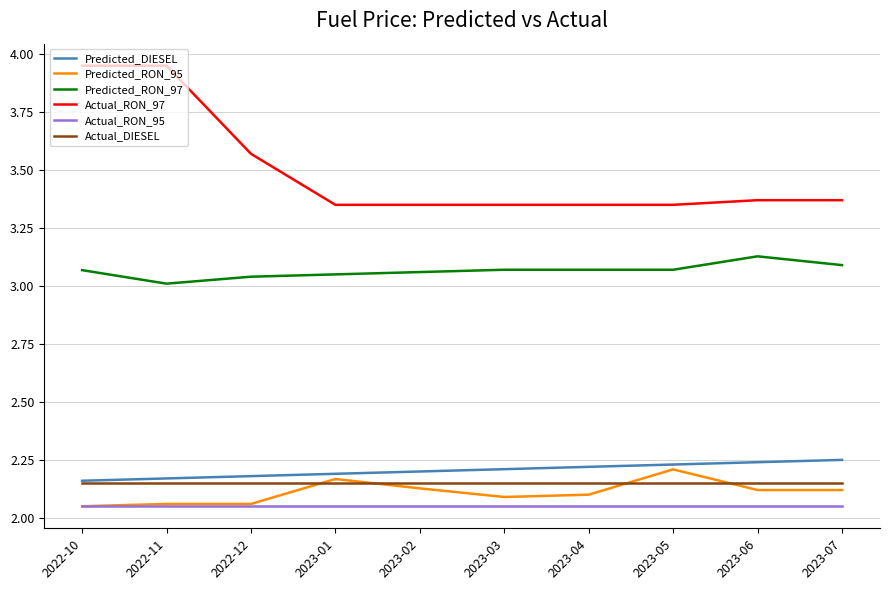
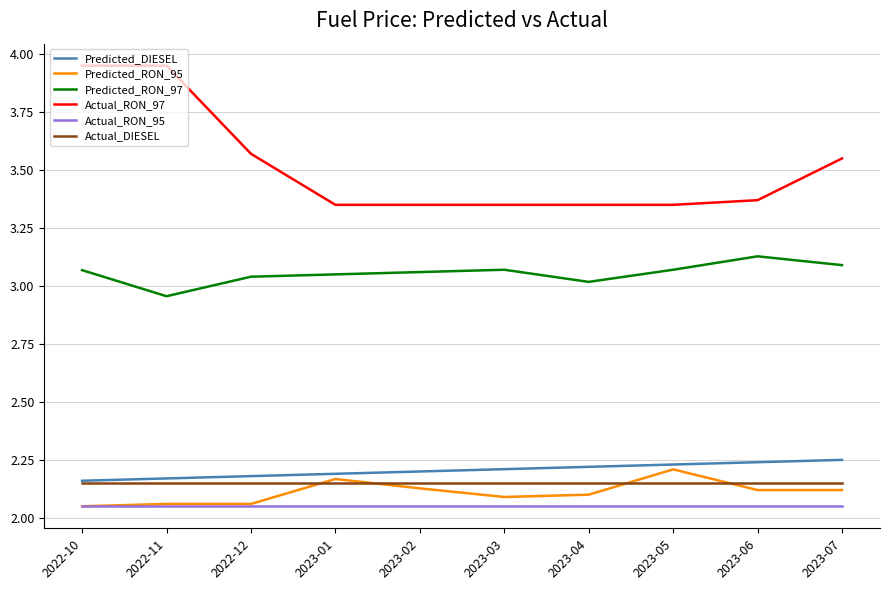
  {
    "Predicted_DIESEL": {
      "2022-11": 2.17,
      "2022-12": 2.18,
      "2023-01": 2.19,
      "2023-02": 2.20,
      "2023-03": 2.21,
      "2023-04": 2.22,
      "2023-05": 2.23,
      "2023-06": 2.24,
      "2023-07": 2.25
    },
    "Predicted_RON_95": {
      "2023-01": 2.17,
      "2023-02": 2.13,
      "2023-03": 2.09,
      "2023-04": 2.10,
      "2023-05": 2.21,
      "2023-06": 2.12,
      "2023-07": 2.12
    },
    "Predicted_RON_97": {
      "2022-10": 3.07,
-     "2022-11": 3.01,
+     "2022-11": 2.96,
      "2022-12": 3.04,
      "2023-01": 3.05,
      "2023-02": 3.06,
      "2023-03": 3.07,
-     "2023-04": 3.07,
+     "2023-04": 3.02,
      "2023-05": 3.07,
      "2023-06": 3.13,
      "2023-07": 3.09
    },
    "Actual_RON_97": {
      "2022-12": 3.57,
      "2023-01": 3.35,
      "2023-02": 3.35,
      "2023-03": 3.35,
      "2023-04": 3.35,
      "2023-05": 3.35,
      "2023-06": 3.37,
-     "2023-07": 3.37
+     "2023-07": 3.55
    },
    "Actual_RON_95": {
      "2023-01": 2.05,
      "2023-02": 2.05,
      "2023-03": 2.05,
      "2023-04": 2.05,
      "2023-05": 2.05,
      "2023-06": 2.05,
      "2023-07": 2.05
    },
    "Actual_DIESEL": {
      "2022-11": 2.15,
      "2022-12": 2.15,
      "2023-01": 2.15,
      "2023-02": 2.15,
      "2023-03": 2.15,
      "2023-04": 2.15,
      "2023-05": 2.15,
      "2023-06": 2.15,
      "2023-07": 2.15
    }
  }
